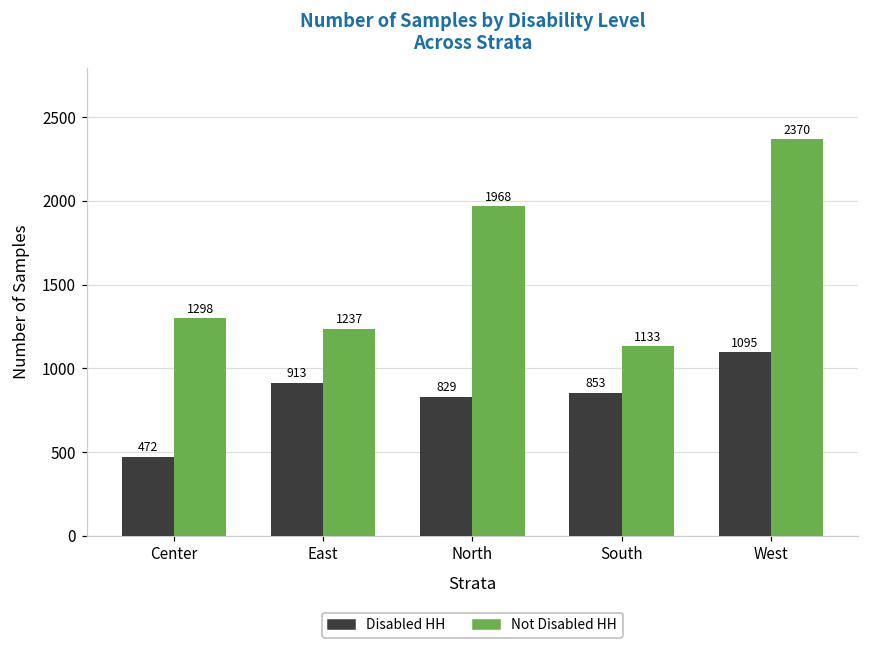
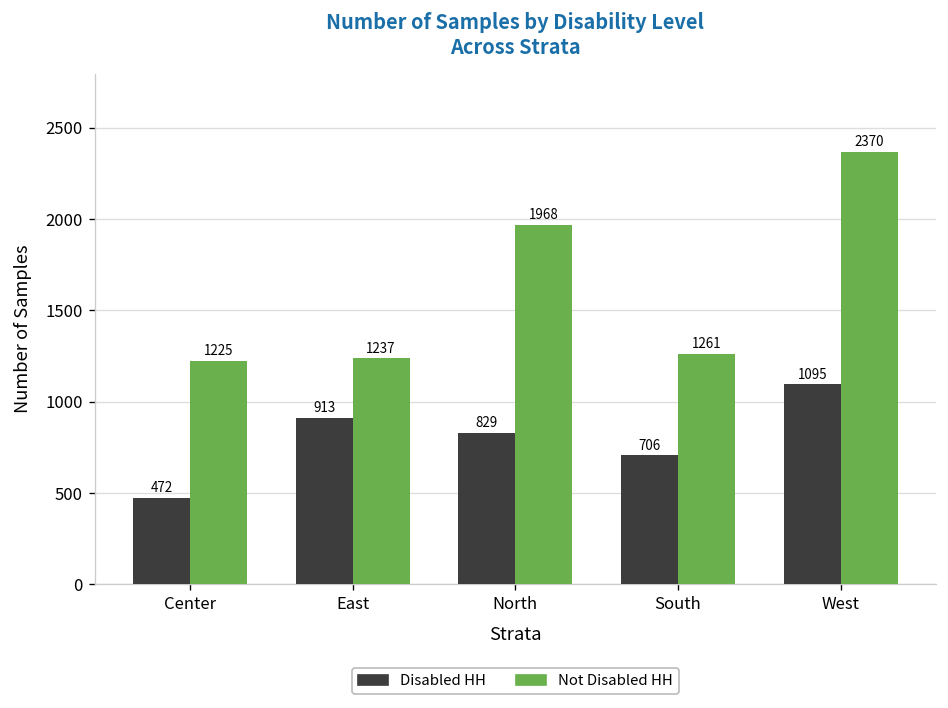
  {
    "Disabled HH": {
      "Center": 472,
      "East": 913,
      "North": 829,
-     "South": 853,
+     "South": 706,
      "West": 1095
    },
    "Not Disabled HH": {
-     "Center": 1298,
+     "Center": 1225,
      "East": 1237,
      "North": 1968,
-     "South": 1133,
+     "South": 1261,
      "West": 2370
    }
  }
